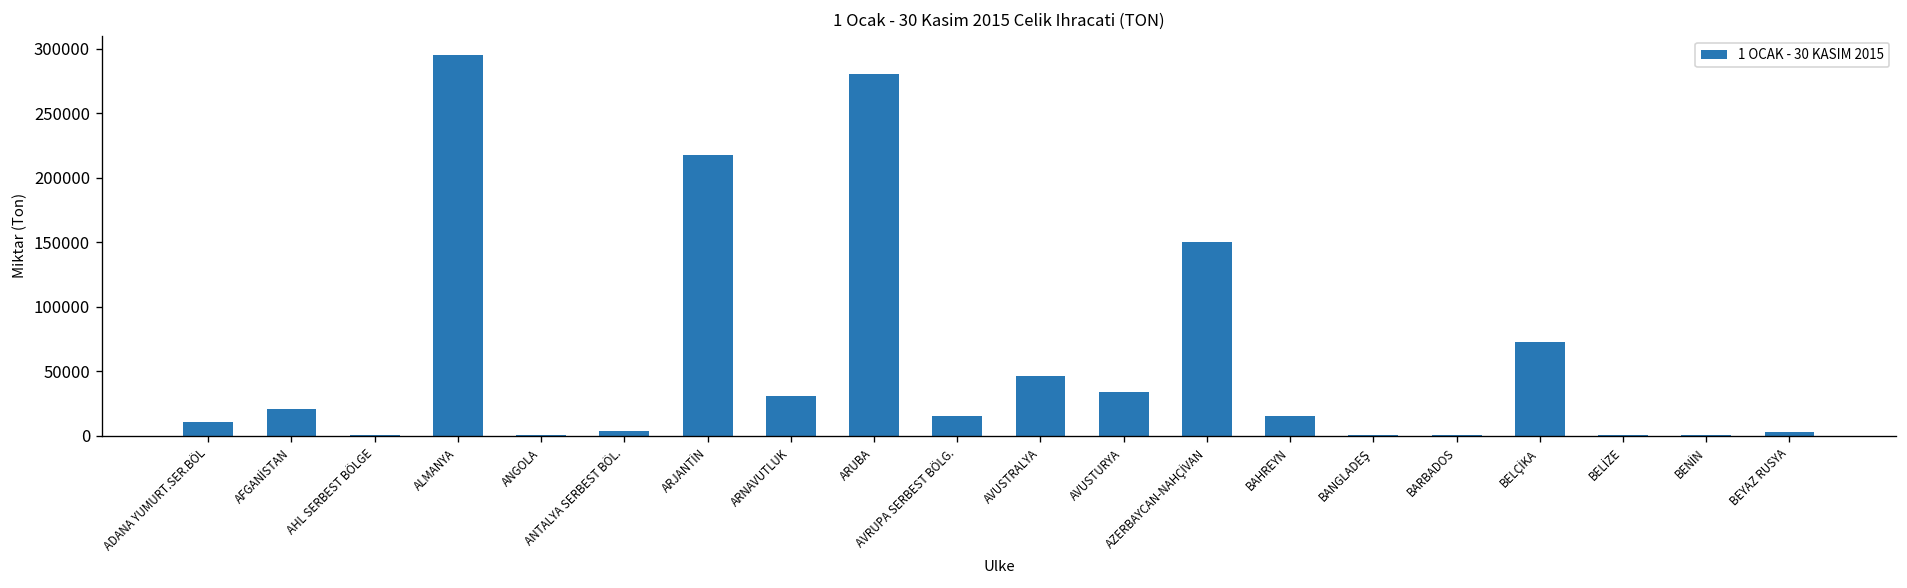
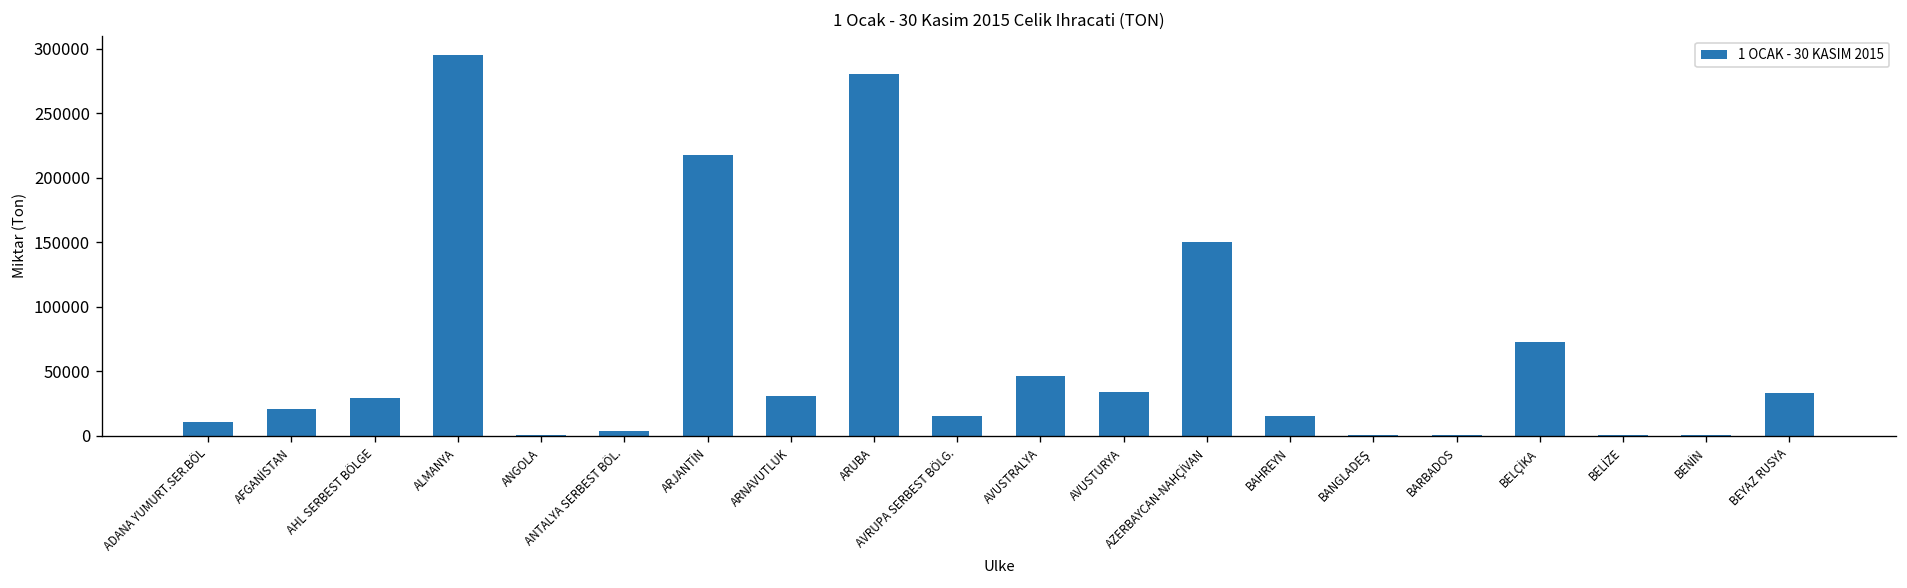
  {
    "ADANA YUMURT.SER.BÖL": 10000,
    "AFGANİSTAN": 21000,
-   "AHL SERBEST BÖLGE": 0,
+   "AHL SERBEST BÖLGE": 29000,
    "ALMANYA": 295000,
    "ANTALYA SERBEST BÖL.": 4000,
    "ARJANTİN": 218000,
    "ARNAVUTLUK": 31000,
    "ARUBA": 281000,
    "AVRUPA SERBEST BÖLG.": 16000,
    "AVUSTRALYA": 46000,
    "AVUSTURYA": 34000,
    "AZERBAYCAN-NAHÇİVAN": 150000,
    "BAHREYN": 16000,
    "BELÇİKA": 73000,
-   "BEYAZ RUSYA": 3000
+   "BEYAZ RUSYA": 33000
  }
